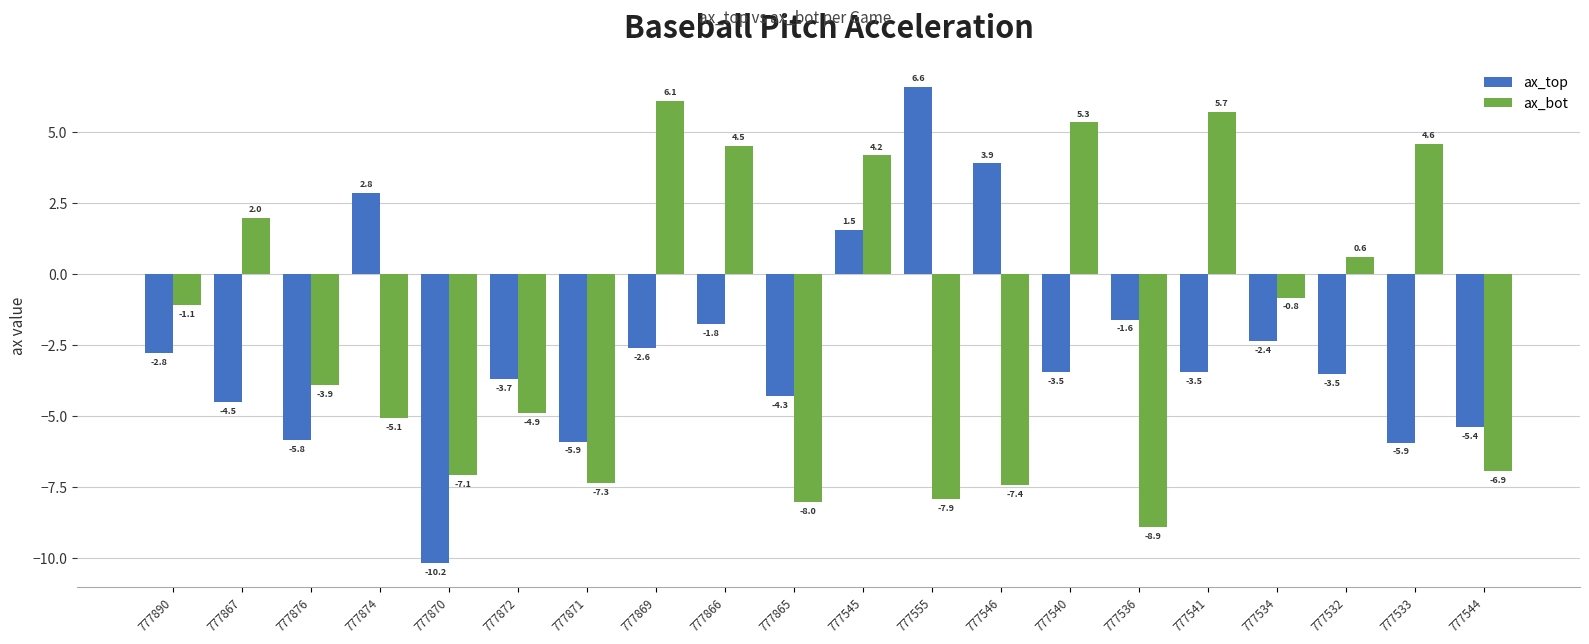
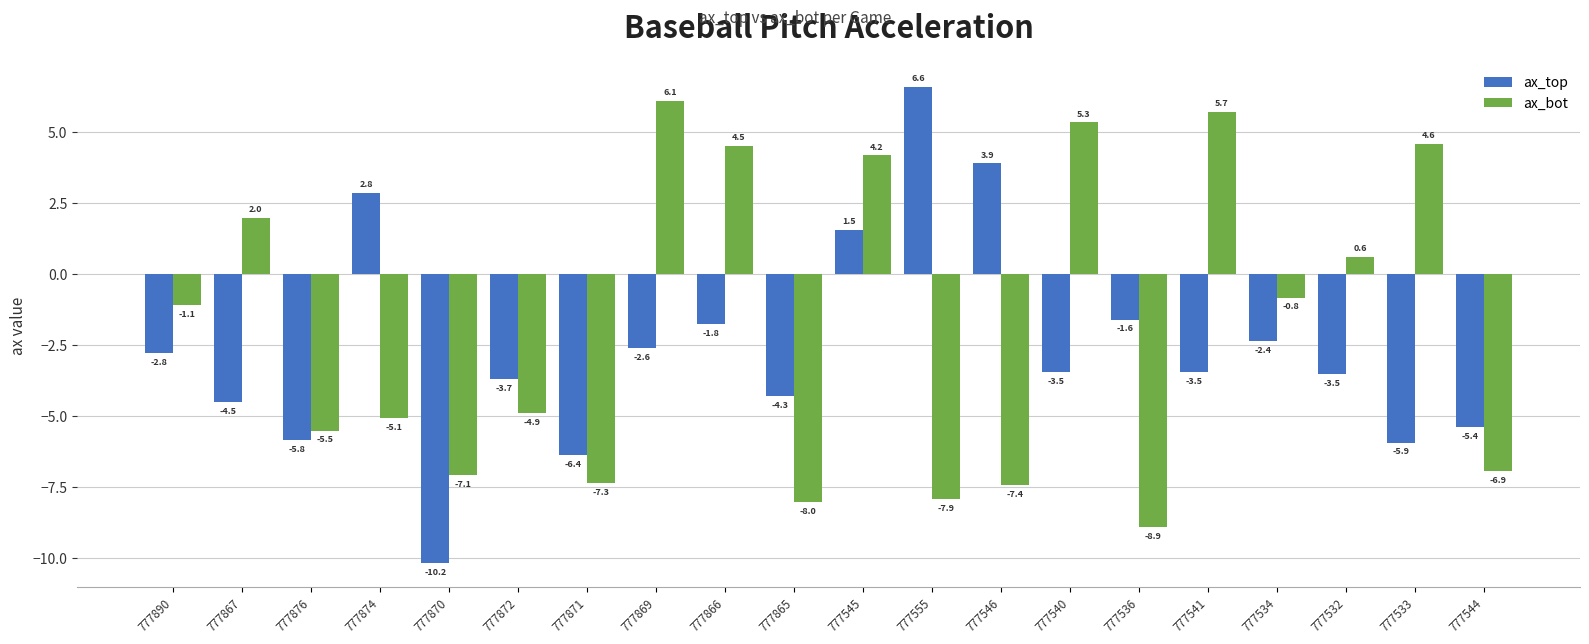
  {
    "ax_top": {
      "777890": -2.8,
      "777867": -4.5,
      "777876": -5.8,
      "777874": 2.8,
      "777870": -10.2,
      "777872": -3.7,
-     "777871": -5.9,
+     "777871": -6.4,
      "777869": -2.6,
      "777866": -1.8,
      "777865": -4.3,
      "777545": 1.5,
      "777555": 6.6,
      "777546": 3.9,
      "777540": -3.5,
      "777536": -1.6,
      "777541": -3.5,
      "777534": -2.4,
      "777532": -3.5,
      "777533": -5.9,
      "777544": -5.4
    },
    "ax_bot": {
      "777890": -1.1,
      "777867": 2.0,
-     "777876": -3.9,
+     "777876": -5.5,
      "777874": -5.1,
      "777870": -7.1,
      "777872": -4.9,
      "777871": -7.3,
      "777869": 6.1,
      "777866": 4.5,
      "777865": -8.0,
      "777545": 4.2,
      "777555": -7.9,
      "777546": -7.4,
      "777540": 5.3,
      "777536": -8.9,
      "777541": 5.7,
      "777534": -0.8,
      "777532": 0.6,
      "777533": 4.6,
      "777544": -6.9
    }
  }
